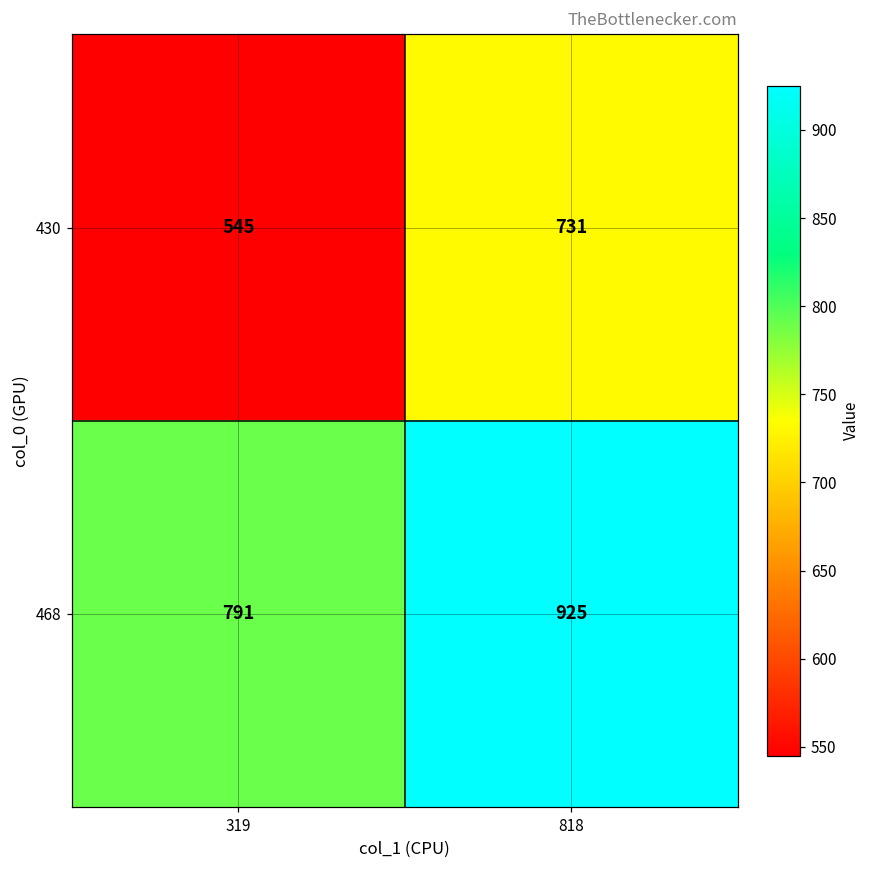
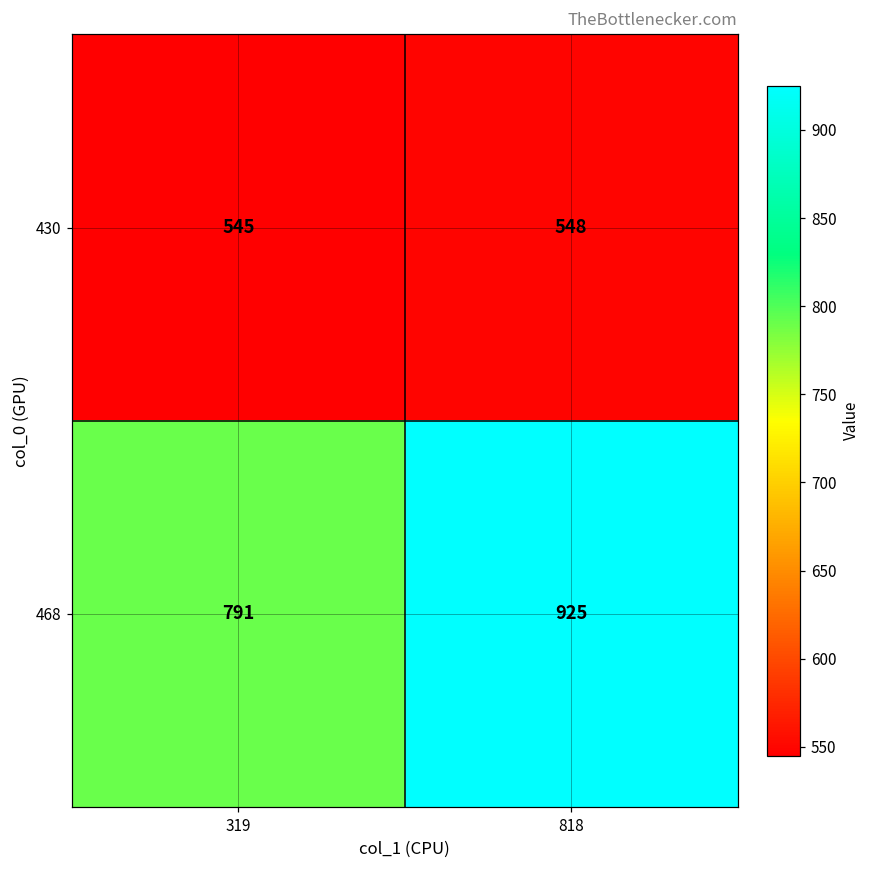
  {
    "430": {
      "319": 545,
-     "818": 731
+     "818": 548
    },
    "468": {
      "319": 791,
      "818": 925
    }
  }
